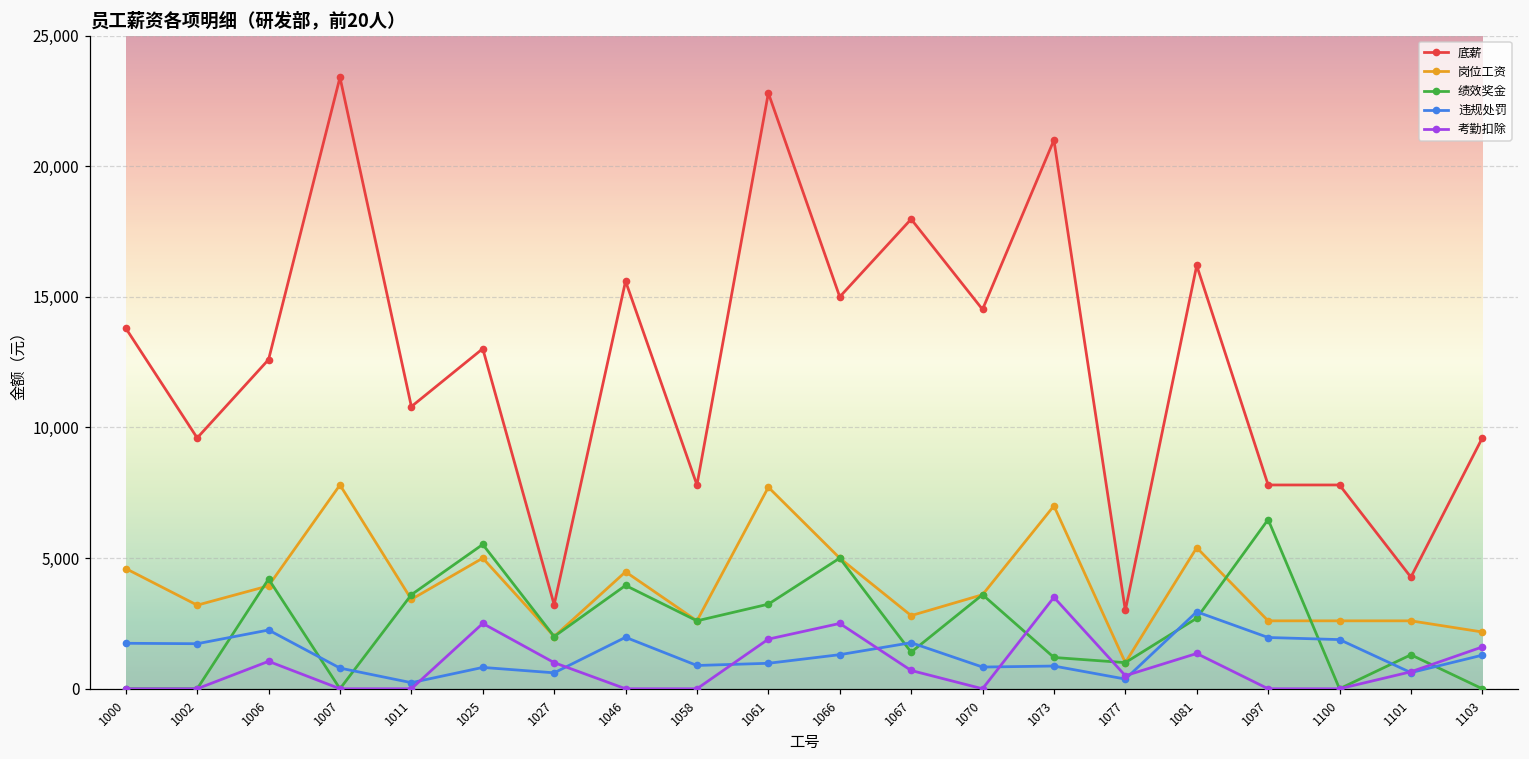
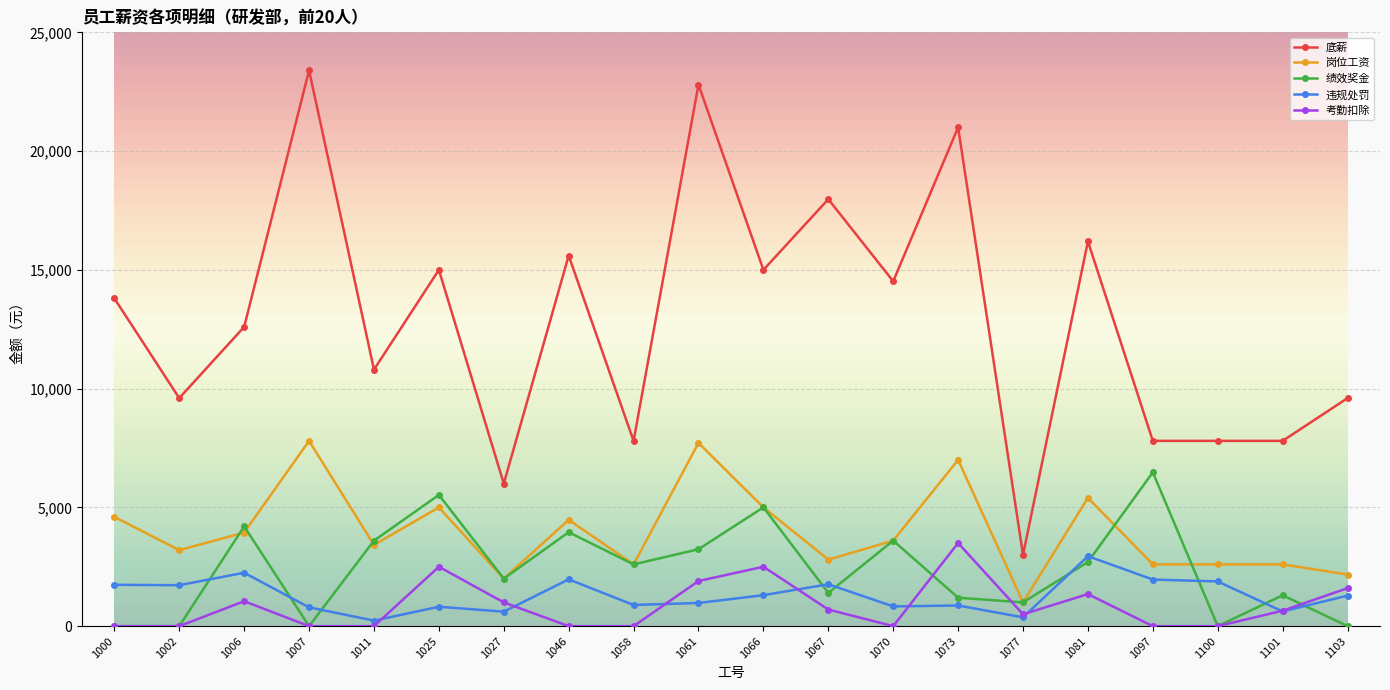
  {
    "底薪": {
      "1000": "13,800",
      "1002": "9,600",
      "1006": "12,600",
      "1007": "23,400",
      "1011": "10,800",
-     "1025": "13,000",
-     "1027": "3,200",
+     "1025": "15,000",
+     "1027": "6,000",
      "1046": "15,600",
      "1058": "7,800",
      "1061": "22,800",
      "1066": "15,000",
      "1067": "18,000",
      "1070": "14,500",
      "1073": "21,000",
      "1077": "3,000",
      "1081": "16,200",
      "1097": "7,800",
      "1100": "7,800",
-     "1101": "4,300",
+     "1101": "7,800",
      "1103": "9,600"
    },
    "岗位工资": {
      "1000": "4,600",
      "1002": "3,200",
      "1006": "3,900",
      "1007": "7,800",
      "1011": "3,400",
      "1025": "5,000",
      "1046": "4,500",
      "1061": "7,700",
      "1067": "2,800",
      "1073": "7,000",
      "1081": "5,400",
      "1097": "2,600",
      "1100": "2,600",
      "1101": "2,600",
      "1103": "2,200"
    },
    "绩效奖金": {
      "1006": "4,200",
      "1011": "3,600",
      "1025": "5,500",
      "1046": "4,000",
      "1061": "3,200",
      "1067": "1,400",
      "1073": "1,200",
      "1081": "2,700",
      "1097": "6,500",
      "1101": "1,300",
      "1103": "0"
    },
    "违规处罚": {
      "1000": "1,700",
      "1002": "1,700",
      "1006": "2,200",
      "1007": "800",
      "1011": "200",
      "1025": "800",
      "1027": "600",
      "1046": "2,000",
      "1058": "900",
      "1061": "1,000",
      "1066": "1,300",
      "1067": "1,800",
      "1070": "800",
      "1073": "900",
      "1077": "400",
      "1081": "2,900",
      "1097": "2,000",
      "1100": "1,900",
      "1103": "1,300"
    },
    "考勤扣除": {
      "1006": "1,100",
      "1011": "0",
      "1025": "2,500",
      "1027": "1,000",
      "1046": "0",
      "1058": "0",
      "1061": "1,900",
      "1066": "2,500",
      "1067": "700",
      "1070": "0",
      "1073": "3,500",
      "1077": "500",
      "1081": "1,400",
      "1097": "0",
      "1103": "1,600"
    }
  }
